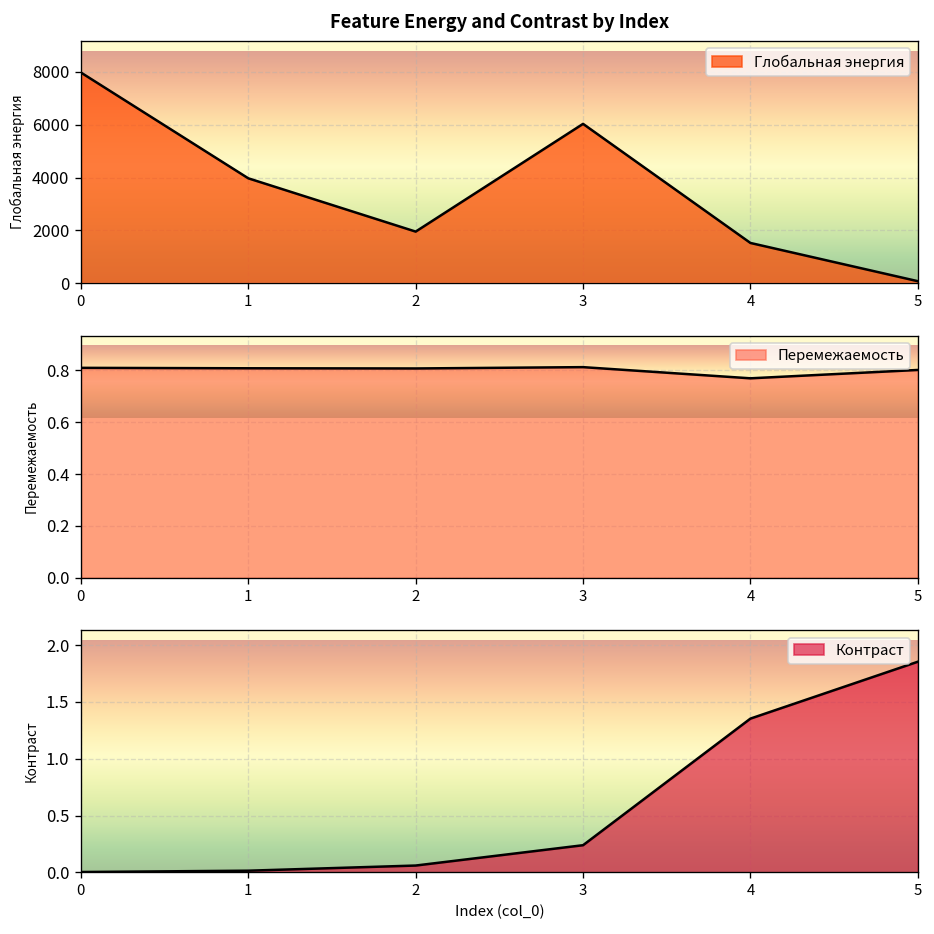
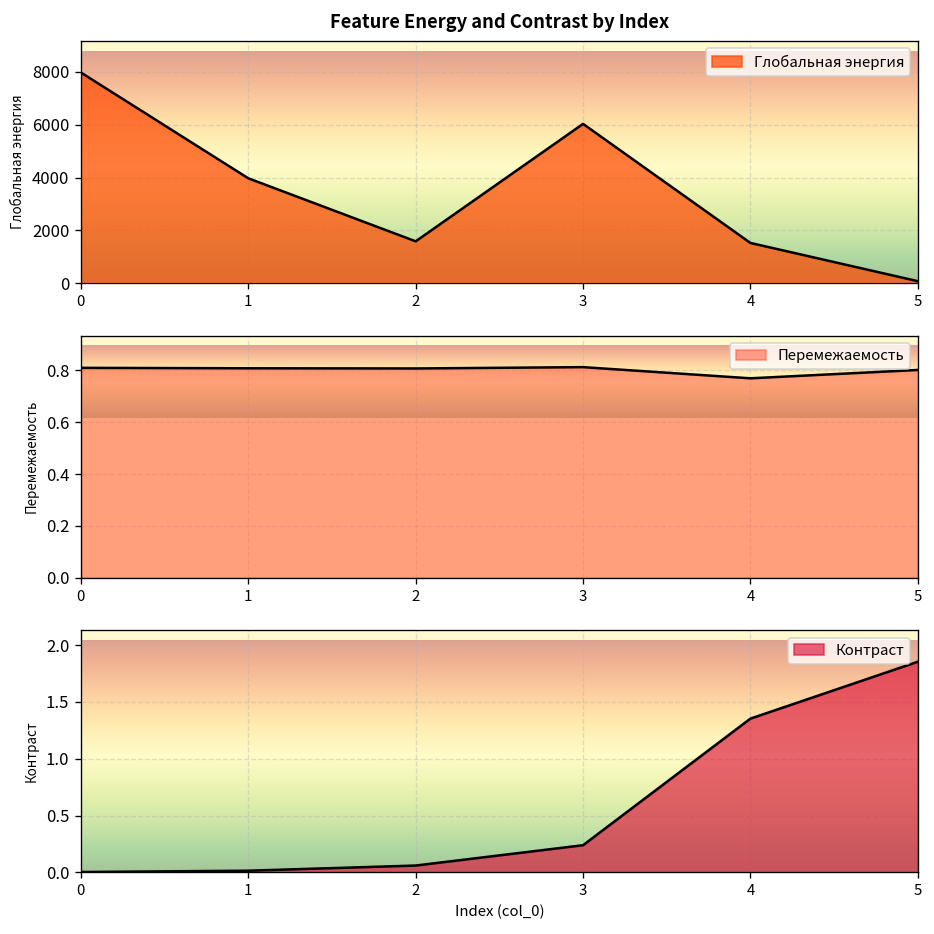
  {
    "Feature Energy and Contrast by Index": {
      "0": 8000,
      "1": 4000,
-     "2": 2000,
+     "2": 1600,
      "3": 6000,
      "4": 1500,
      "5": 100
    }
  }
